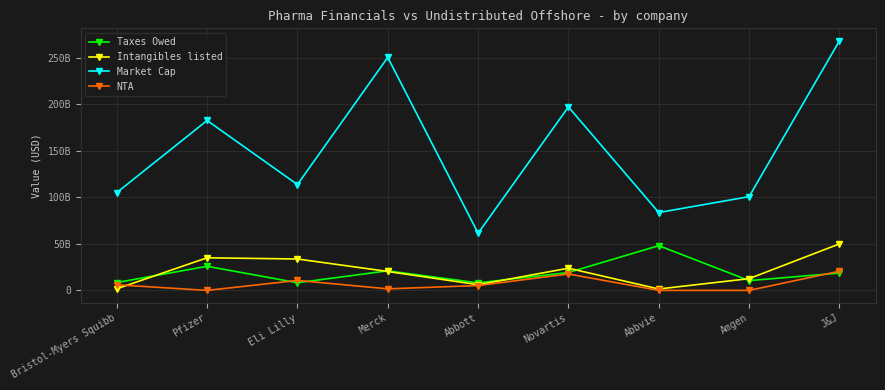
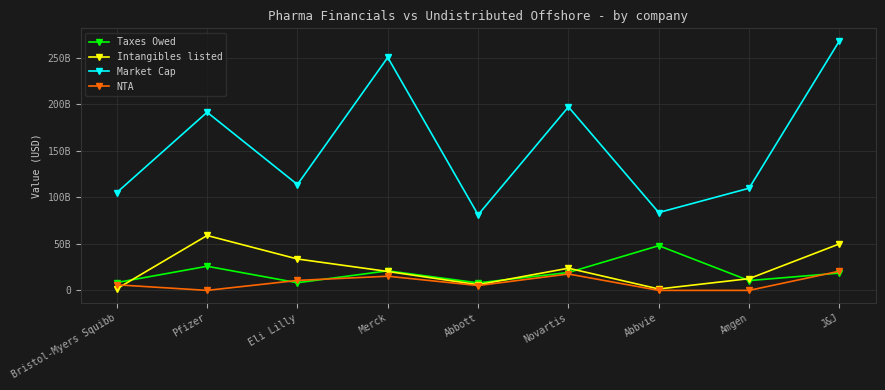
  {
    "Taxes Owed": {
      "Pfizer": 30000000000,
      "Abbvie": 50000000000
    },
    "Intangibles listed": {
      "Bristol-Myers Squibb": 0,
-     "Pfizer": 40000000000,
+     "Pfizer": 60000000000,
      "Eli Lilly": 30000000000,
      "Novartis": 20000000000,
      "J&J": 50000000000
    },
    "Market Cap": {
      "Bristol-Myers Squibb": 110000000000,
-     "Pfizer": 180000000000,
+     "Pfizer": 190000000000,
      "Eli Lilly": 110000000000,
      "Merck": 250000000000,
-     "Abbott": 60000000000,
+     "Abbott": 80000000000,
      "Novartis": 200000000000,
      "Abbvie": 80000000000,
-     "Amgen": 100000000000,
+     "Amgen": 110000000000,
      "J&J": 270000000000
    },
    "NTA": {
      "Pfizer": 0,
-     "Merck": 0,
+     "Merck": 20000000000,
      "Amgen": 0
    }
  }
